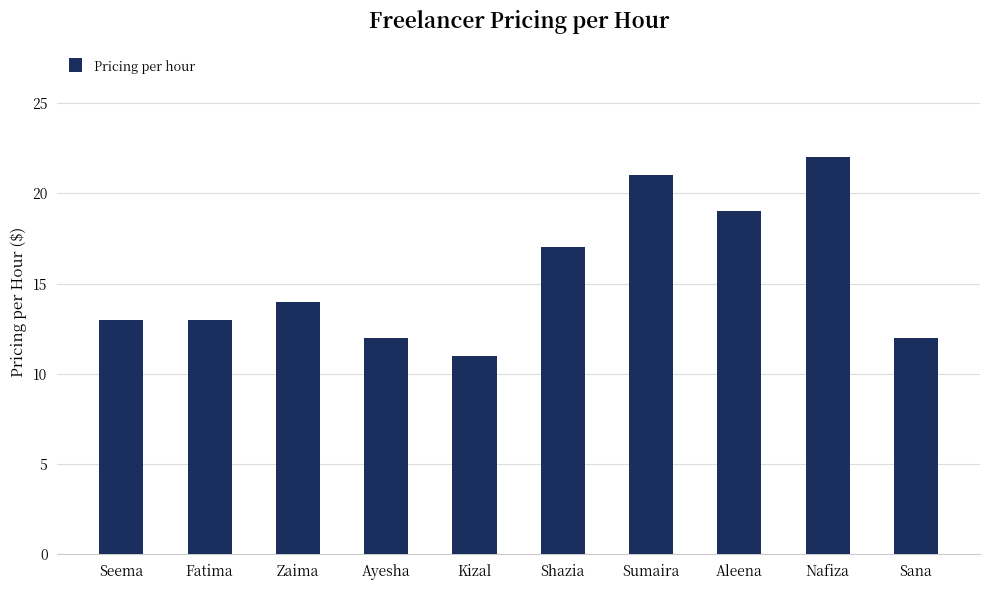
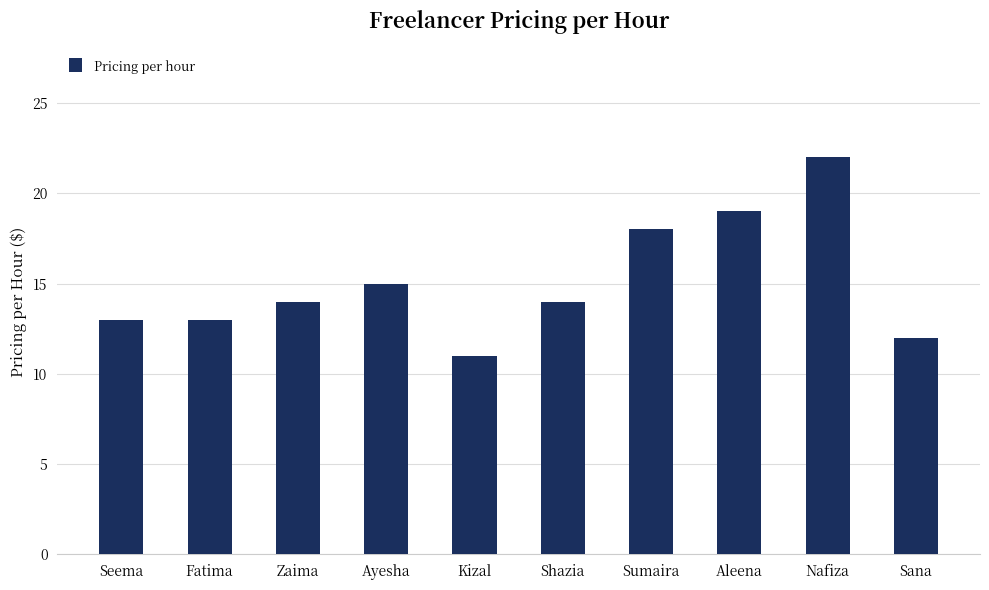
  {
    "Seema": 13,
    "Fatima": 13,
    "Zaima": 14,
-   "Ayesha": 12,
+   "Ayesha": 15,
    "Kizal": 11,
-   "Shazia": 17,
-   "Sumaira": 21,
+   "Shazia": 14,
+   "Sumaira": 18,
    "Aleena": 19,
    "Nafiza": 22,
    "Sana": 12
  }
